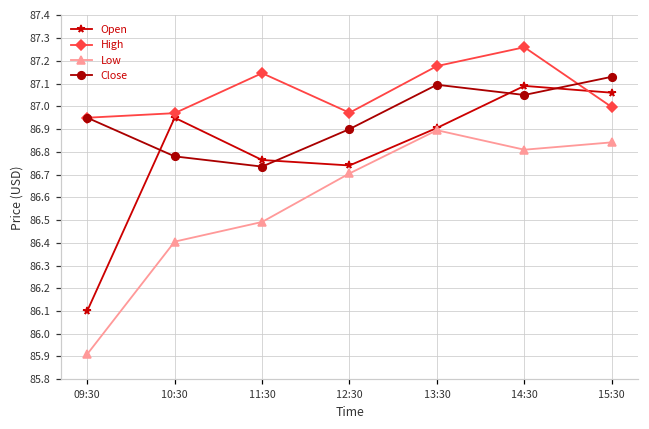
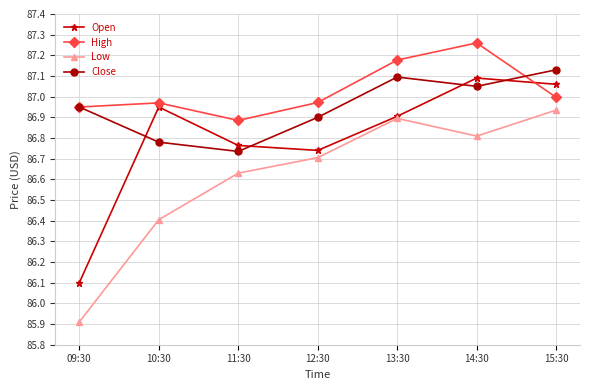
  {
    "High": {
      "10:30": 86.97,
-     "11:30": 87.15,
+     "11:30": 86.89,
      "12:30": 86.97,
      "13:30": 87.18,
      "14:30": 87.26,
      "15:30": 87.00
    },
    "Low": {
      "09:30": 85.91,
      "10:30": 86.40,
-     "11:30": 86.49,
+     "11:30": 86.63,
      "12:30": 86.71,
      "14:30": 86.81,
-     "15:30": 86.84
+     "15:30": 86.93
    }
  }
